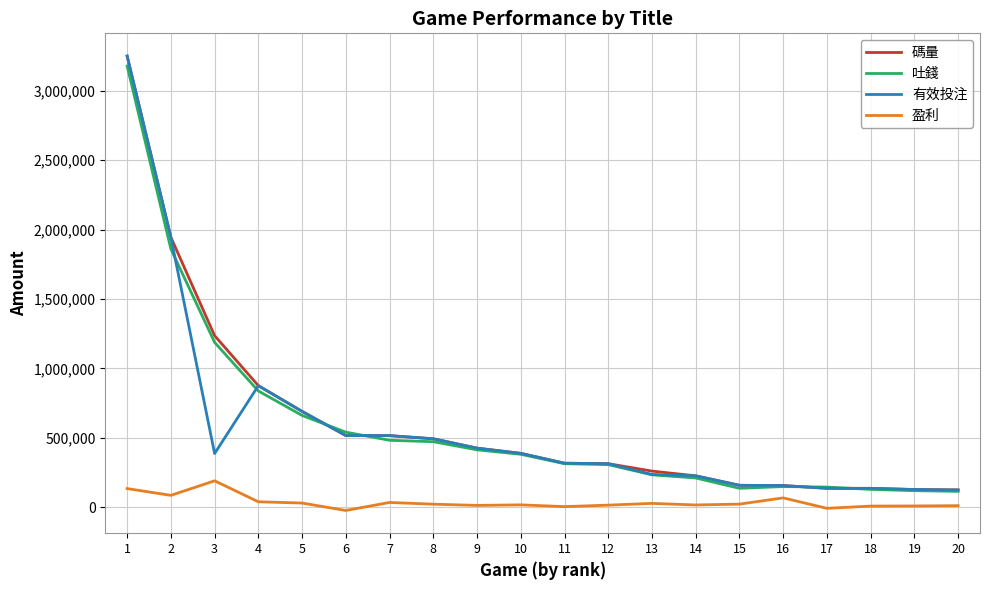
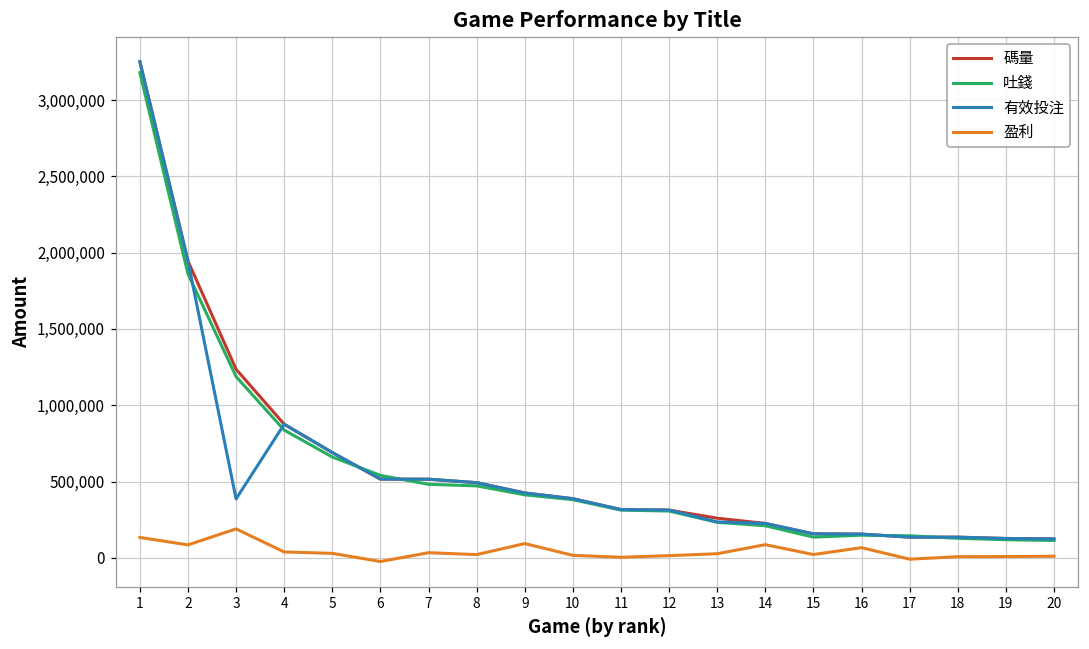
  {
    "碼量": {
      "3": "1,240,000",
      "13": "260,000"
    },
    "吐錢": {
      "1": "3,180,000",
      "2": "1,860,000",
      "3": "1,190,000",
      "4": "840,000",
      "5": "660,000",
      "6": "540,000",
      "7": "480,000",
      "8": "470,000",
      "15": "140,000"
    },
    "有效投注": {
      "3": "390,000"
    },
    "盈利": {
      "1": "130,000",
      "2": "80,000",
      "3": "190,000",
      "4": "40,000",
      "5": "30,000",
      "6": "-20,000",
      "7": "30,000",
      "8": "20,000",
-     "9": "10,000",
+     "9": "90,000",
      "10": "20,000",
      "11": "0",
      "12": "10,000",
      "13": "30,000",
-     "14": "20,000",
+     "14": "90,000",
      "15": "20,000",
      "16": "70,000",
      "17": "-10,000",
      "18": "10,000",
      "19": "10,000",
      "20": "10,000"
    }
  }
